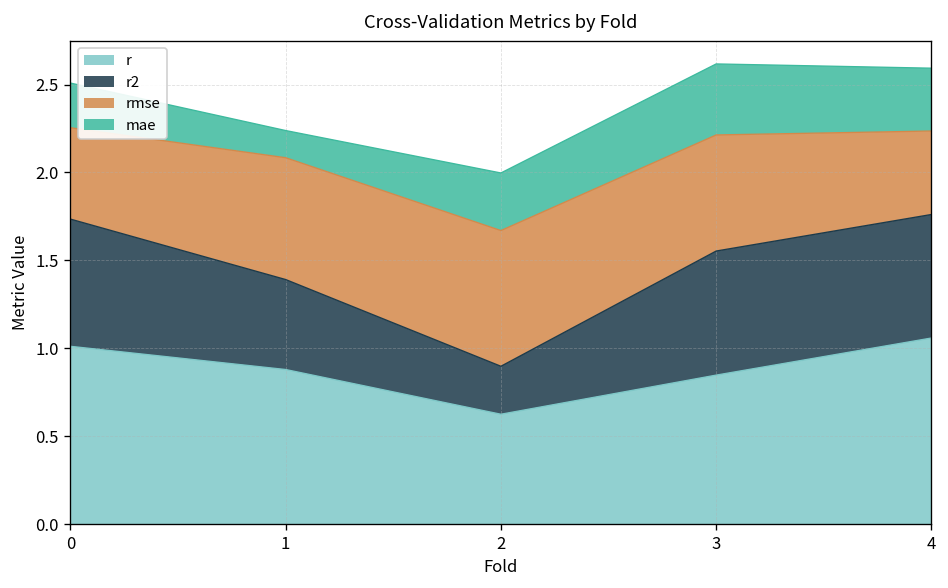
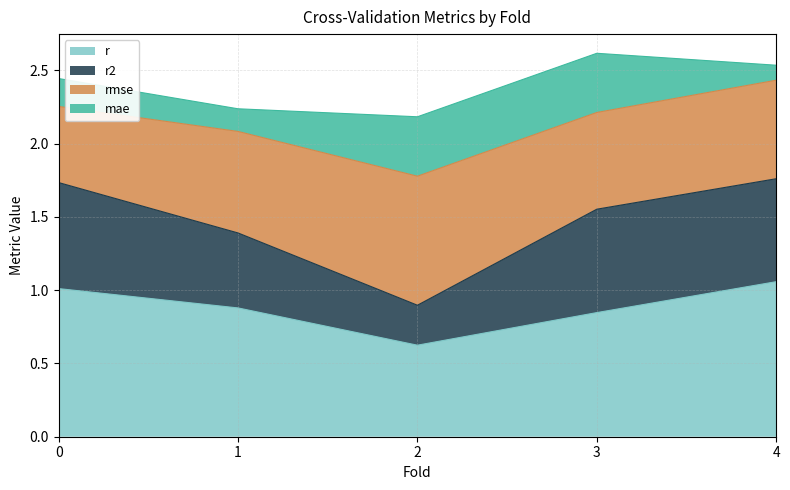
  {
    "r": {
      "0": 1.01,
      "1": 0.88,
      "2": 0.62,
      "3": 0.85,
      "4": 1.06
    },
    "r2": {
      "0": 0.72,
      "1": 0.51,
      "2": 0.27,
      "3": 0.71,
      "4": 0.70
    },
    "rmse": {
      "0": 0.52,
      "1": 0.69,
-     "2": 0.77,
+     "2": 0.88,
      "3": 0.66,
-     "4": 0.47
+     "4": 0.67
    },
    "mae": {
-     "0": 0.25,
+     "0": 0.19,
      "1": 0.15,
-     "2": 0.33,
+     "2": 0.41,
      "3": 0.40,
-     "4": 0.36
+     "4": 0.10
    }
  }
